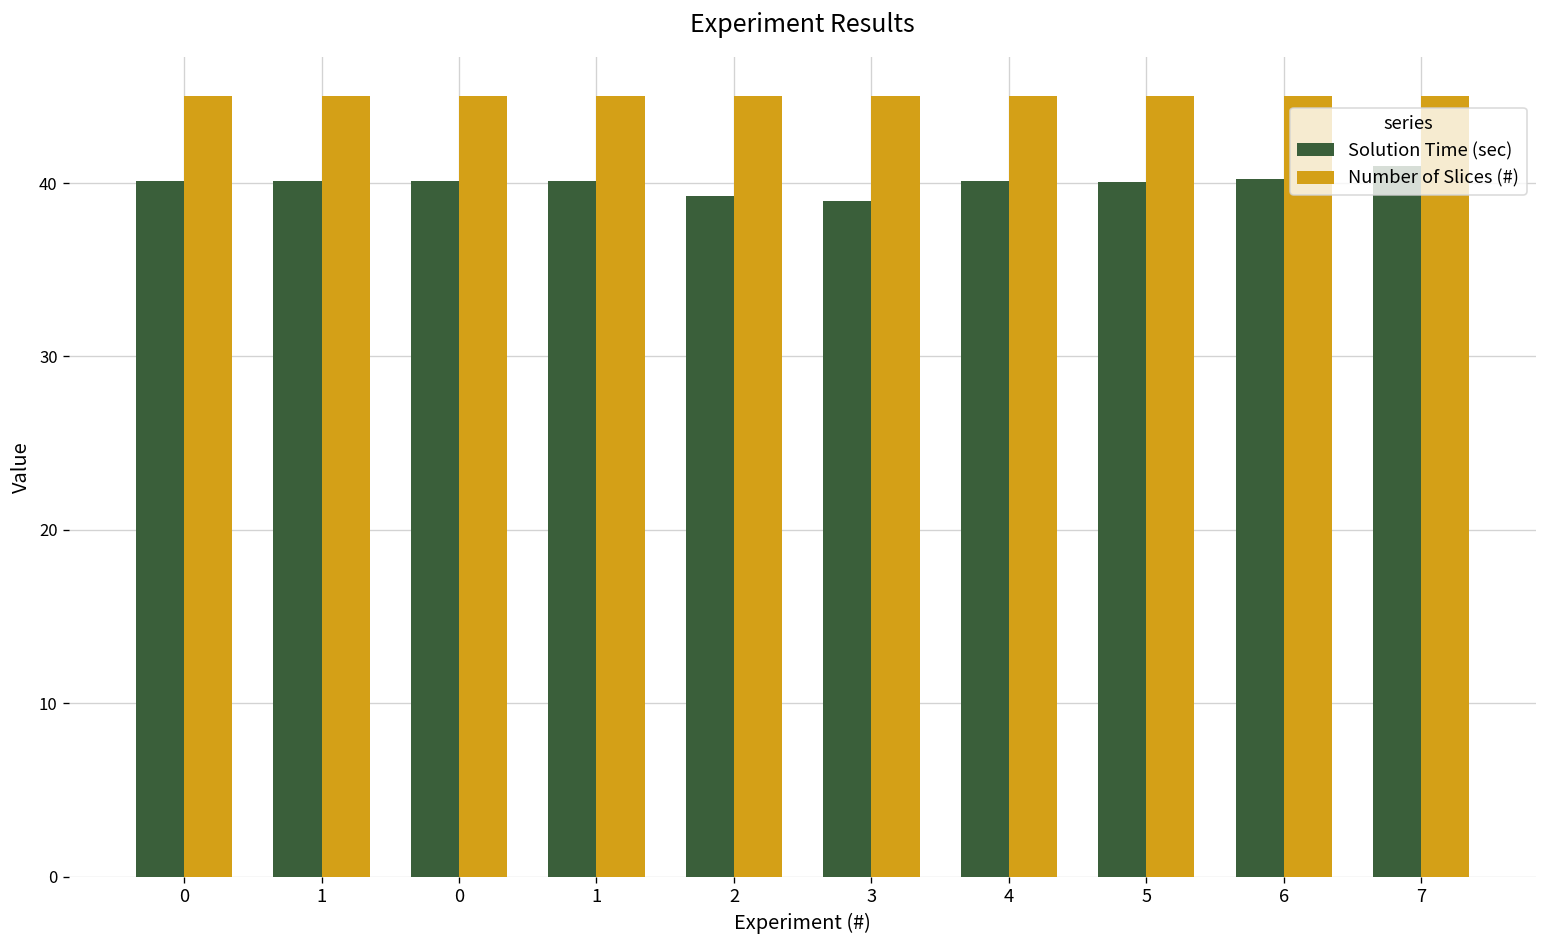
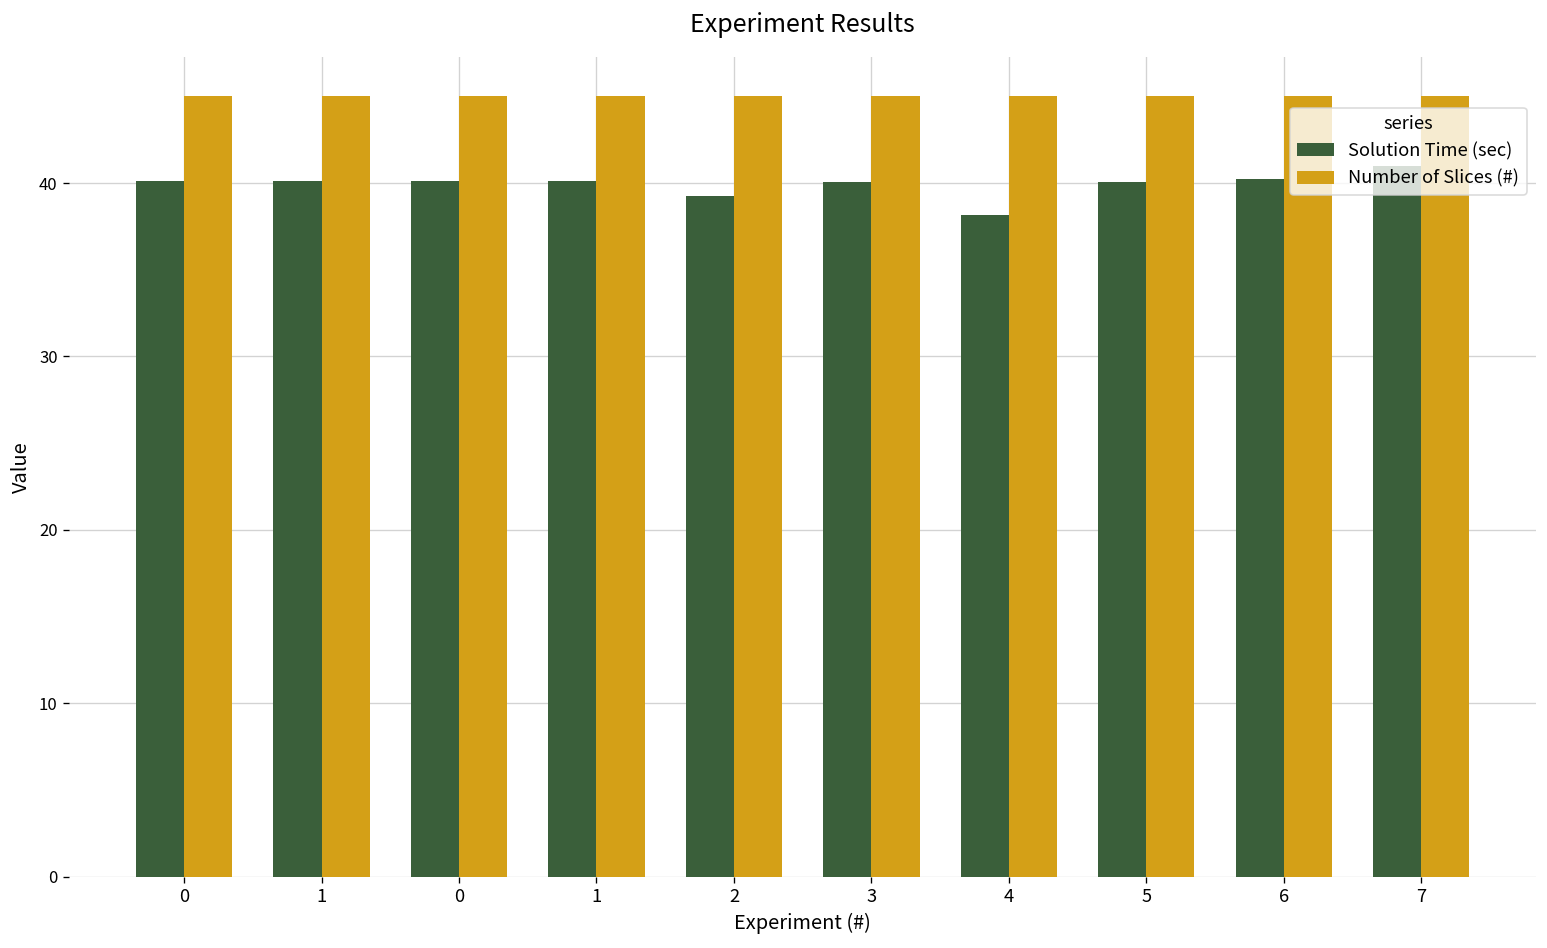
  {
    "Solution Time (sec)": {
      "2": 39.2,
-     "3": 39.0,
-     "4": 40.1,
+     "3": 40.1,
+     "4": 38.2,
      "5": 40.1,
      "6": 40.2
    },
    "Number of Slices (#)": {
      "2": 45.0,
      "3": 45.0,
      "4": 45.0,
      "5": 45.0,
      "6": 45.0,
      "7": 45.0
    }
  }
